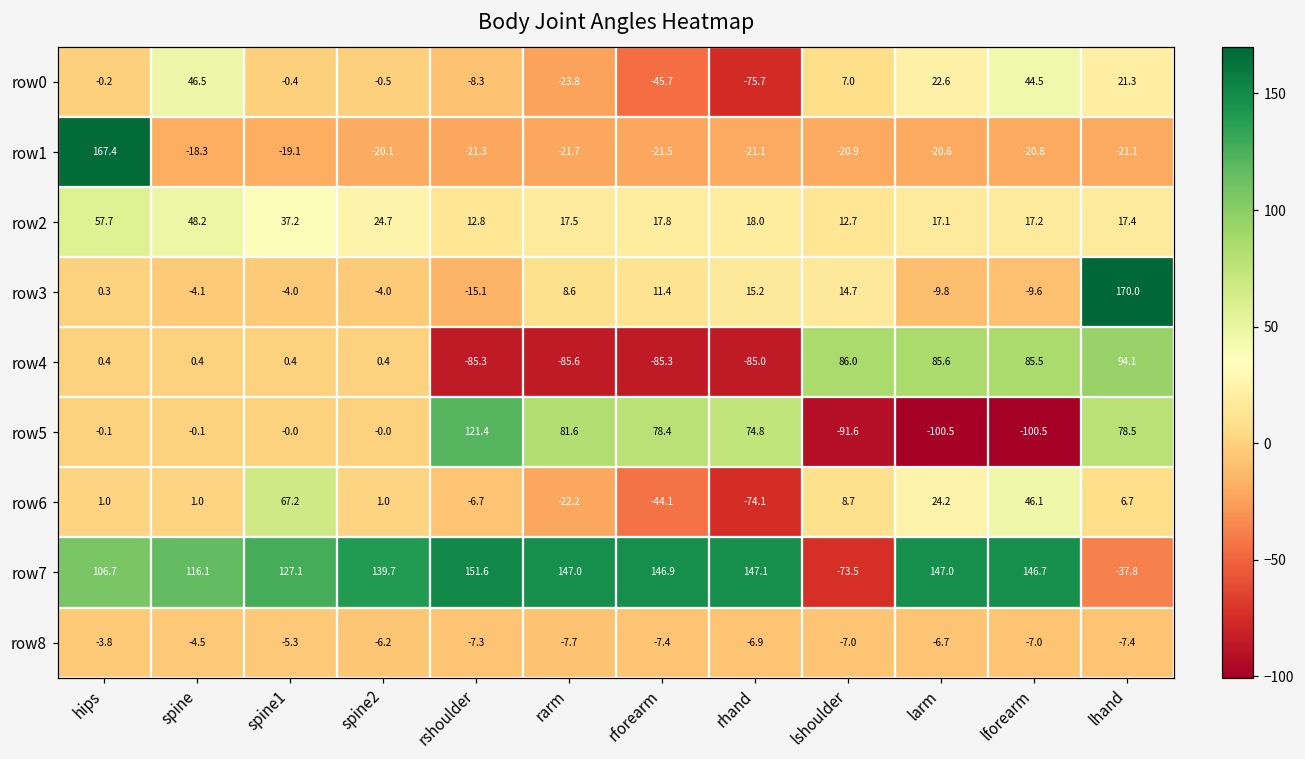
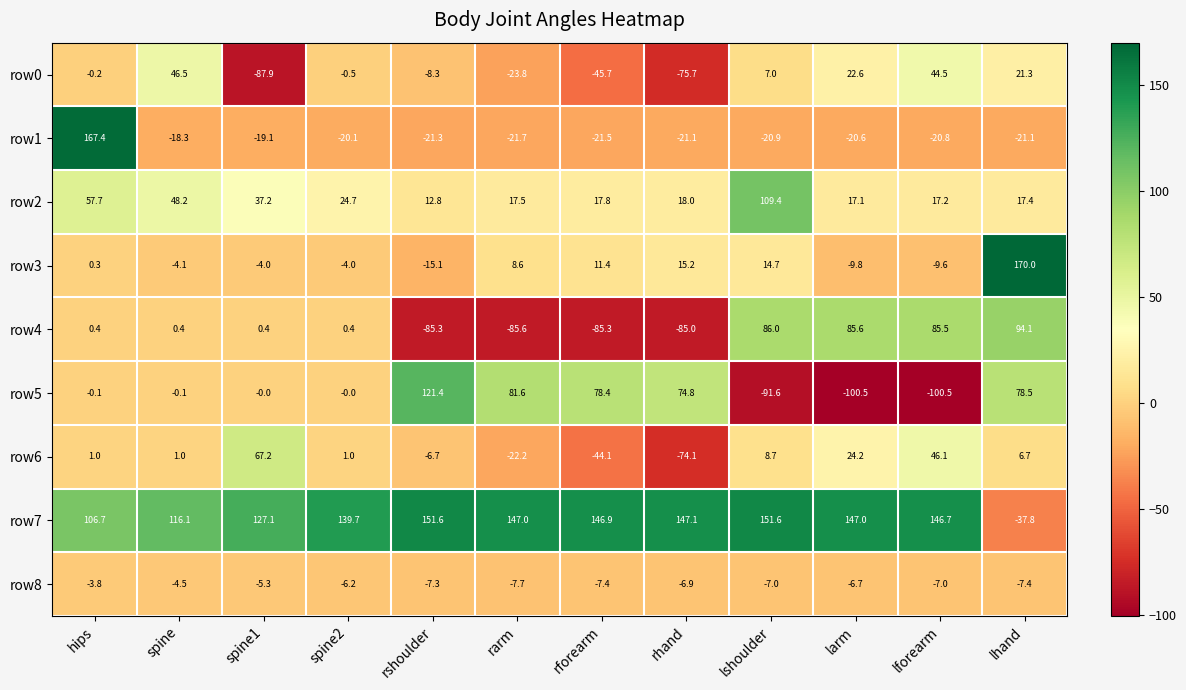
  {
    "row0": {
      "hips": -0.2,
      "spine": 46.5,
-     "spine1": -0.4,
+     "spine1": -87.9,
      "spine2": -0.5,
      "rshoulder": -8.3,
      "rarm": -23.8,
      "rforearm": -45.7,
      "rhand": -75.7,
      "lshoulder": 7.0,
      "larm": 22.6,
      "lforearm": 44.5,
      "lhand": 21.3
    },
    "row1": {
      "hips": 167.4,
      "spine": -18.3,
      "spine1": -19.1,
      "spine2": -20.1,
      "rshoulder": -21.3,
      "rarm": -21.7,
      "rforearm": -21.5,
      "rhand": -21.1,
      "lshoulder": -20.9,
      "larm": -20.6,
      "lforearm": -20.8,
      "lhand": -21.1
    },
    "row2": {
      "hips": 57.7,
      "spine": 48.2,
      "spine1": 37.2,
      "spine2": 24.7,
      "rshoulder": 12.8,
      "rarm": 17.5,
      "rforearm": 17.8,
      "rhand": 18.0,
-     "lshoulder": 12.7,
+     "lshoulder": 109.4,
      "larm": 17.1,
      "lforearm": 17.2,
      "lhand": 17.4
    },
    "row3": {
      "hips": 0.3,
      "spine": -4.1,
      "spine1": -4.0,
      "spine2": -4.0,
      "rshoulder": -15.1,
      "rarm": 8.6,
      "rforearm": 11.4,
      "rhand": 15.2,
      "lshoulder": 14.7,
      "larm": -9.8,
      "lforearm": -9.6,
      "lhand": 170.0
    },
    "row4": {
      "hips": 0.4,
      "spine": 0.4,
      "spine1": 0.4,
      "spine2": 0.4,
      "rshoulder": -85.3,
      "rarm": -85.6,
      "rforearm": -85.3,
      "rhand": -85.0,
      "lshoulder": 86.0,
      "larm": 85.6,
      "lforearm": 85.5,
      "lhand": 94.1
    },
    "row5": {
      "hips": -0.1,
      "spine": -0.1,
      "spine1": -0.0,
      "spine2": -0.0,
      "rshoulder": 121.4,
      "rarm": 81.6,
      "rforearm": 78.4,
      "rhand": 74.8,
      "lshoulder": -91.6,
      "larm": -100.5,
      "lforearm": -100.5,
      "lhand": 78.5
    },
    "row6": {
      "hips": 1.0,
      "spine": 1.0,
      "spine1": 67.2,
      "spine2": 1.0,
      "rshoulder": -6.7,
      "rarm": -22.2,
      "rforearm": -44.1,
      "rhand": -74.1,
      "lshoulder": 8.7,
      "larm": 24.2,
      "lforearm": 46.1,
      "lhand": 6.7
    },
    "row7": {
      "hips": 106.7,
      "spine": 116.1,
      "spine1": 127.1,
      "spine2": 139.7,
      "rshoulder": 151.6,
      "rarm": 147.0,
      "rforearm": 146.9,
      "rhand": 147.1,
-     "lshoulder": -73.5,
+     "lshoulder": 151.6,
      "larm": 147.0,
      "lforearm": 146.7,
      "lhand": -37.8
    },
    "row8": {
      "hips": -3.8,
      "spine": -4.5,
      "spine1": -5.3,
      "spine2": -6.2,
      "rshoulder": -7.3,
      "rarm": -7.7,
      "rforearm": -7.4,
      "rhand": -6.9,
      "lshoulder": -7.0,
      "larm": -6.7,
      "lforearm": -7.0,
      "lhand": -7.4
    }
  }
